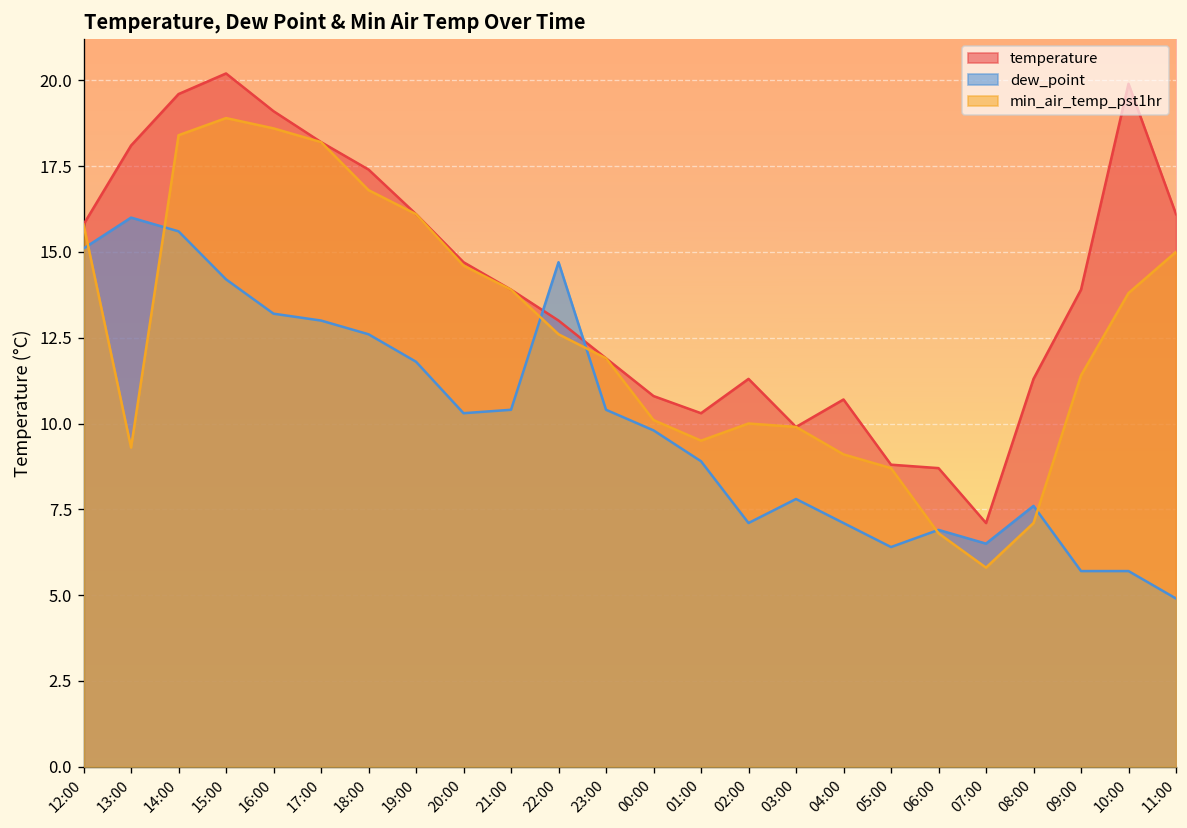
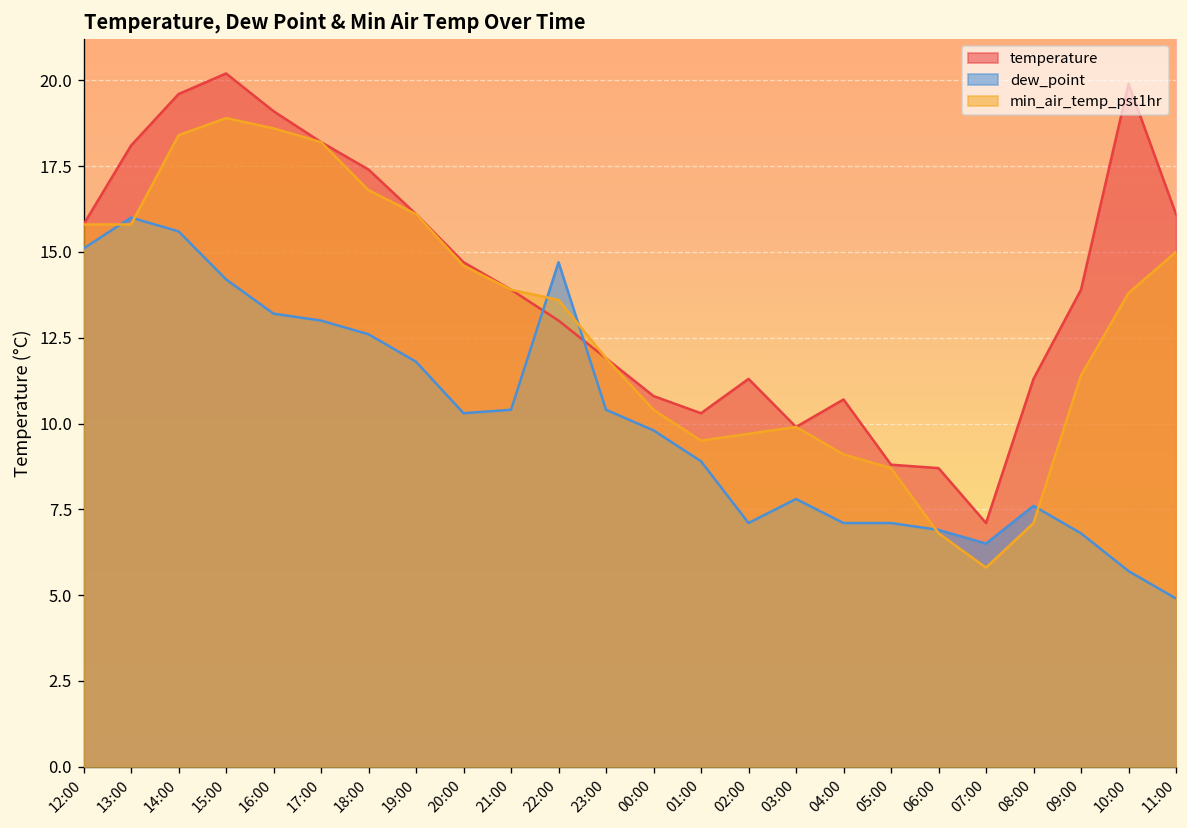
  {
    "temperature": {
      "13:00": 18.1,
      "14:00": 19.6,
      "15:00": 20.2,
      "16:00": 19.1,
      "18:00": 17.4,
      "20:00": 14.7,
      "22:00": 13.0,
      "00:00": 10.8,
      "01:00": 10.3,
      "02:00": 11.3,
      "04:00": 10.7,
      "05:00": 8.8,
      "06:00": 8.7,
      "07:00": 7.1,
      "08:00": 11.3,
      "09:00": 13.9,
      "11:00": 16.1
    },
    "dew_point": {
      "12:00": 15.1,
      "13:00": 16.0,
      "14:00": 15.6,
      "15:00": 14.2,
      "16:00": 13.2,
      "17:00": 13.0,
      "18:00": 12.6,
      "19:00": 11.8,
      "20:00": 10.3,
      "21:00": 10.4,
      "22:00": 14.7,
      "23:00": 10.4,
      "00:00": 9.8,
      "01:00": 8.9,
      "02:00": 7.1,
      "03:00": 7.8,
      "04:00": 7.1,
-     "05:00": 6.4,
+     "05:00": 7.1,
      "06:00": 6.9,
      "07:00": 6.5,
      "08:00": 7.6,
-     "09:00": 5.7,
+     "09:00": 6.8,
      "10:00": 5.7,
      "11:00": 4.9
    },
    "min_air_temp_pst1hr": {
-     "13:00": 9.3,
+     "13:00": 15.8,
      "14:00": 18.4,
      "15:00": 18.9,
      "16:00": 18.6,
      "18:00": 16.8,
      "20:00": 14.6,
-     "22:00": 12.6,
-     "00:00": 10.1,
+     "22:00": 13.6,
+     "00:00": 10.4,
      "01:00": 9.5,
-     "02:00": 10.0,
+     "02:00": 9.7,
      "04:00": 9.1,
      "05:00": 8.7,
      "06:00": 6.8,
      "07:00": 5.8,
      "08:00": 7.1,
      "09:00": 11.4,
      "10:00": 13.8,
      "11:00": 15.0
    }
  }
